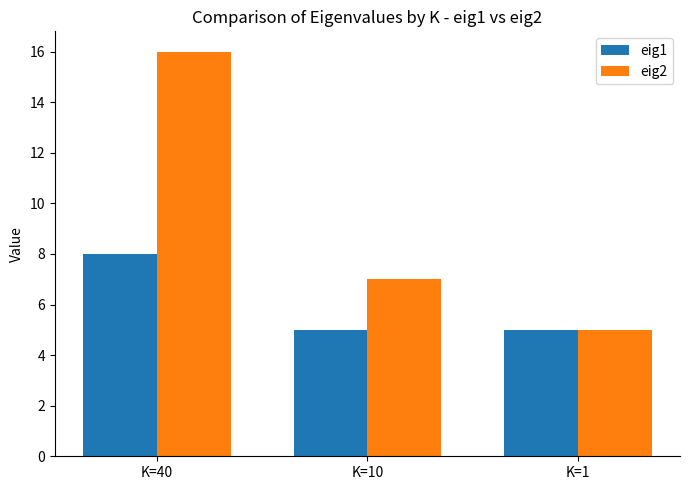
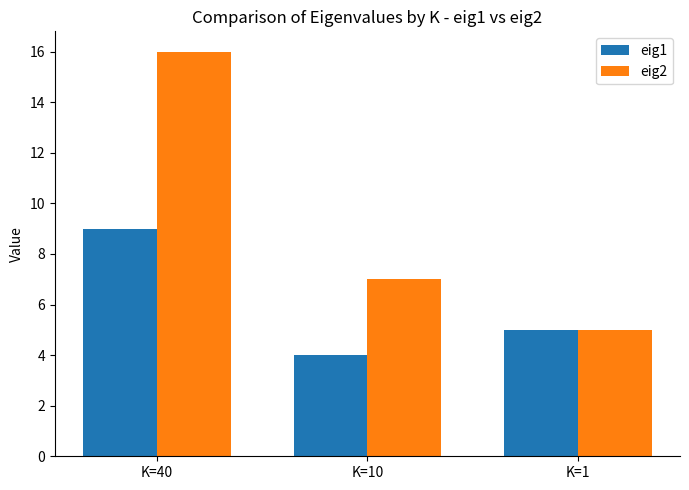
  {
    "eig1": {
-     "K=40": 8,
-     "K=10": 5,
+     "K=40": 9,
+     "K=10": 4,
      "K=1": 5
    },
    "eig2": {
      "K=40": 16,
      "K=10": 7,
      "K=1": 5
    }
  }
